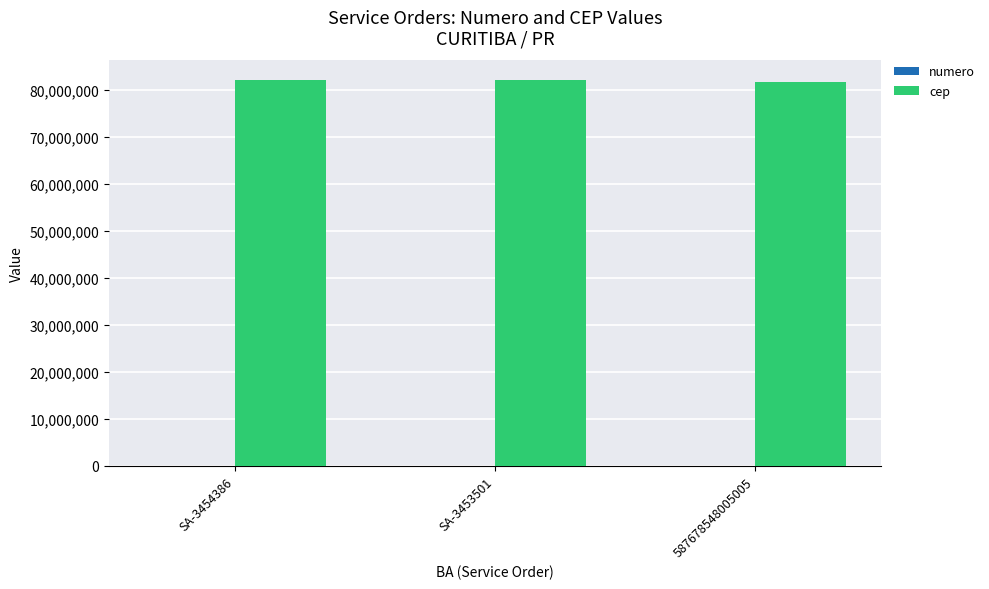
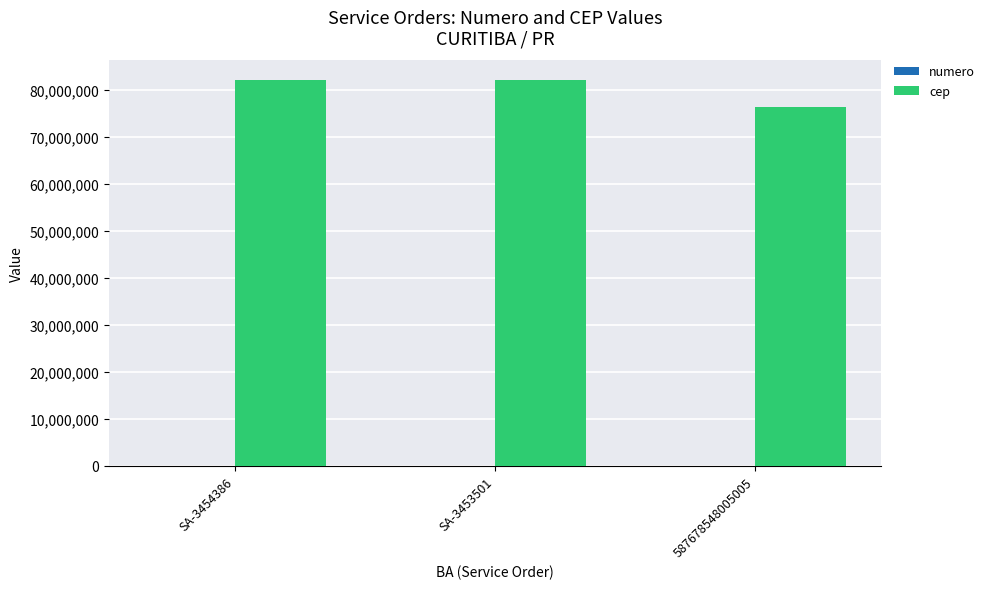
  {
    "cep": {
      "SA-3454386": "82,000,000",
      "SA-3453501": "82,000,000",
-     "587678548005005": "82,000,000"
+     "587678548005005": "76,000,000"
    }
  }
